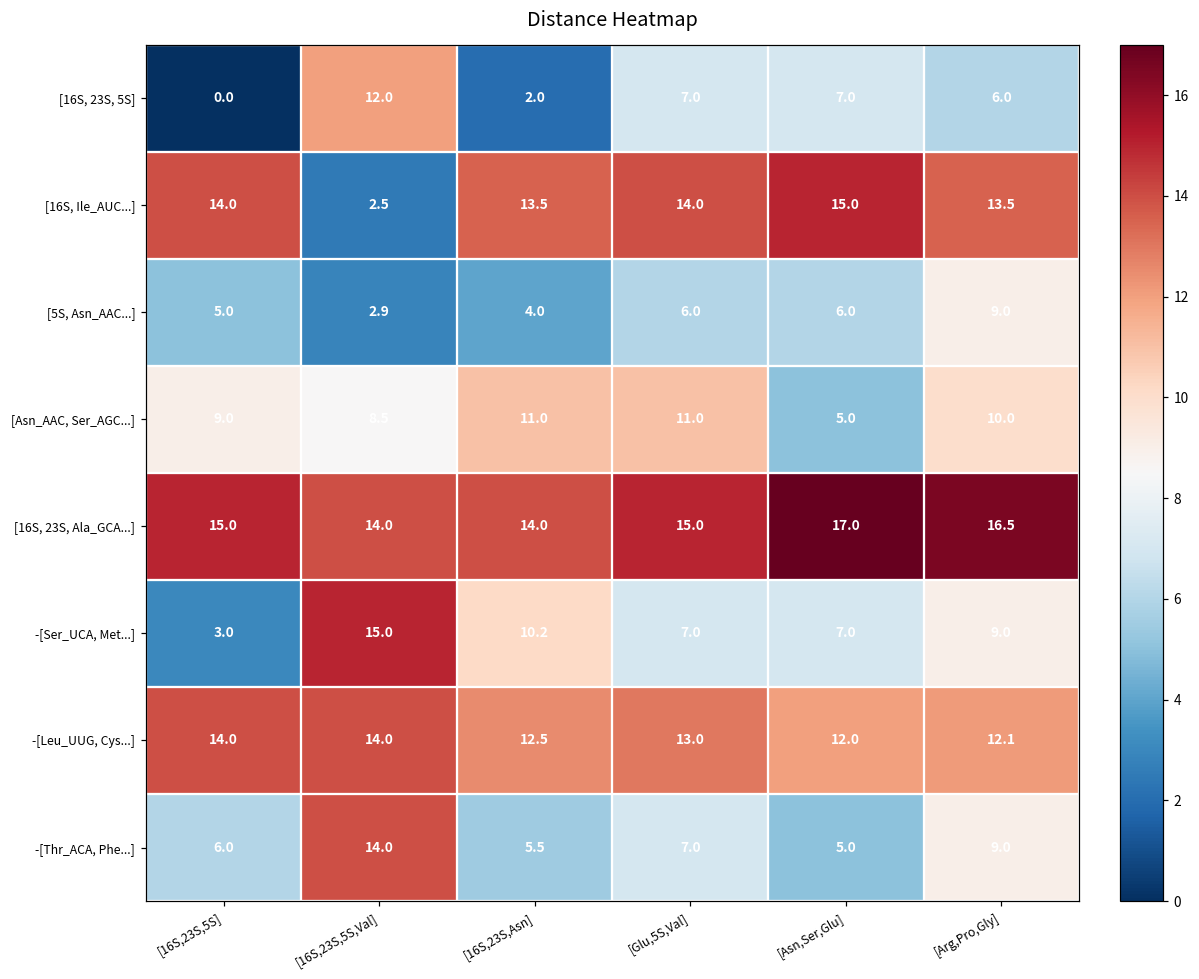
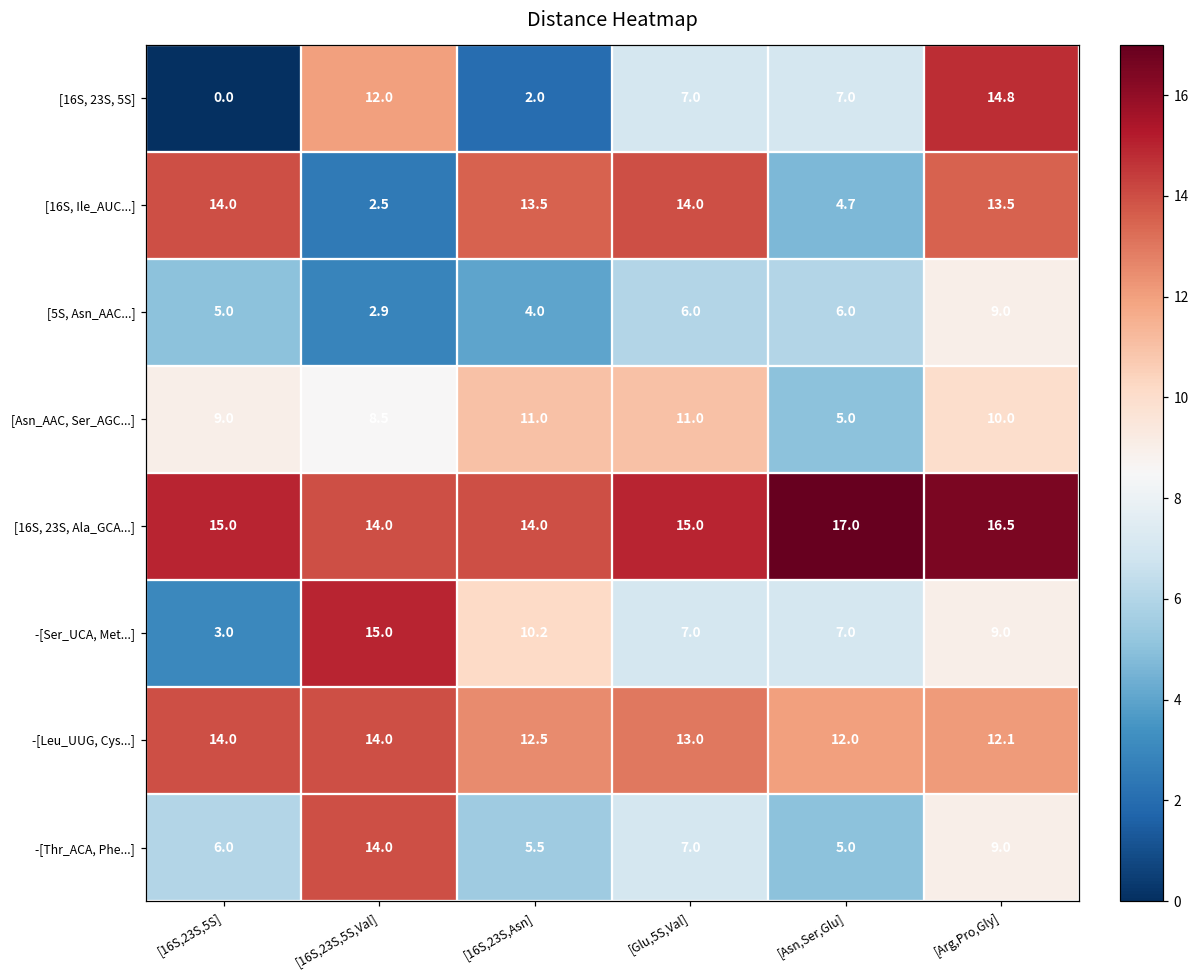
  {
    "[16S, 23S, 5S]": {
      "[16S,23S,5S]": 0.0,
      "[16S,23S,5S,Val]": 12.0,
      "[16S,23S,Asn]": 2.0,
-     "[Arg,Pro,Gly]": 6.0
+     "[Arg,Pro,Gly]": 14.8
    },
    "[16S, Ile_AUC...]": {
      "[16S,23S,5S]": 14.0,
      "[16S,23S,5S,Val]": 2.5,
      "[16S,23S,Asn]": 13.5,
      "[Glu,5S,Val]": 14.0,
-     "[Asn,Ser,Glu]": 15.0,
+     "[Asn,Ser,Glu]": 4.7,
      "[Arg,Pro,Gly]": 13.5
    },
    "[5S, Asn_AAC...]": {
      "[16S,23S,5S]": 5.0,
      "[16S,23S,5S,Val]": 2.9,
      "[16S,23S,Asn]": 4.0,
      "[Glu,5S,Val]": 6.0,
      "[Asn,Ser,Glu]": 6.0
    },
    "[Asn_AAC, Ser_AGC...]": {
      "[16S,23S,Asn]": 11.0,
      "[Glu,5S,Val]": 11.0,
      "[Asn,Ser,Glu]": 5.0,
      "[Arg,Pro,Gly]": 10.0
    },
    "[16S, 23S, Ala_GCA...]": {
      "[16S,23S,5S]": 15.0,
      "[16S,23S,5S,Val]": 14.0,
      "[16S,23S,Asn]": 14.0,
      "[Glu,5S,Val]": 15.0,
      "[Asn,Ser,Glu]": 17.0,
      "[Arg,Pro,Gly]": 16.5
    },
    "-[Ser_UCA, Met...]": {
      "[16S,23S,5S]": 3.0,
      "[16S,23S,5S,Val]": 15.0,
      "[16S,23S,Asn]": 10.2
    },
    "-[Leu_UUG, Cys...]": {
      "[16S,23S,5S]": 14.0,
      "[16S,23S,5S,Val]": 14.0,
      "[16S,23S,Asn]": 12.5,
      "[Glu,5S,Val]": 13.0,
      "[Asn,Ser,Glu]": 12.0,
      "[Arg,Pro,Gly]": 12.1
    },
    "-[Thr_ACA, Phe...]": {
      "[16S,23S,5S]": 6.0,
      "[16S,23S,5S,Val]": 14.0,
      "[16S,23S,Asn]": 5.5,
      "[Asn,Ser,Glu]": 5.0
    }
  }
